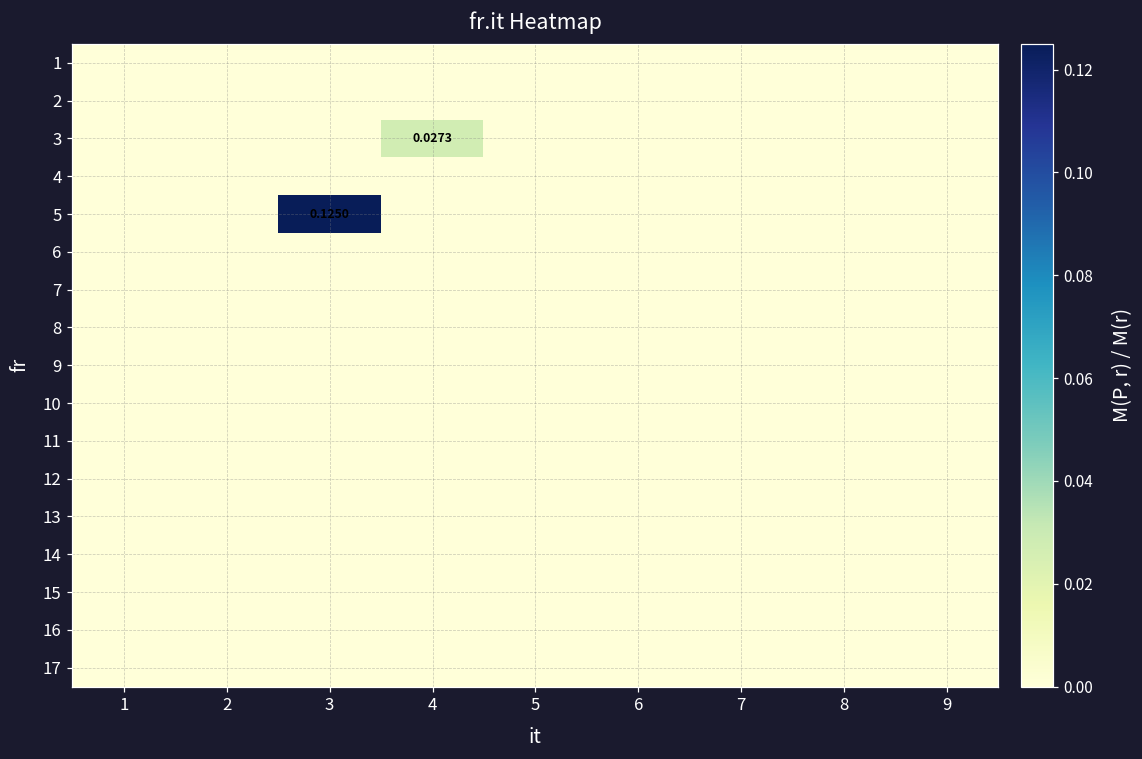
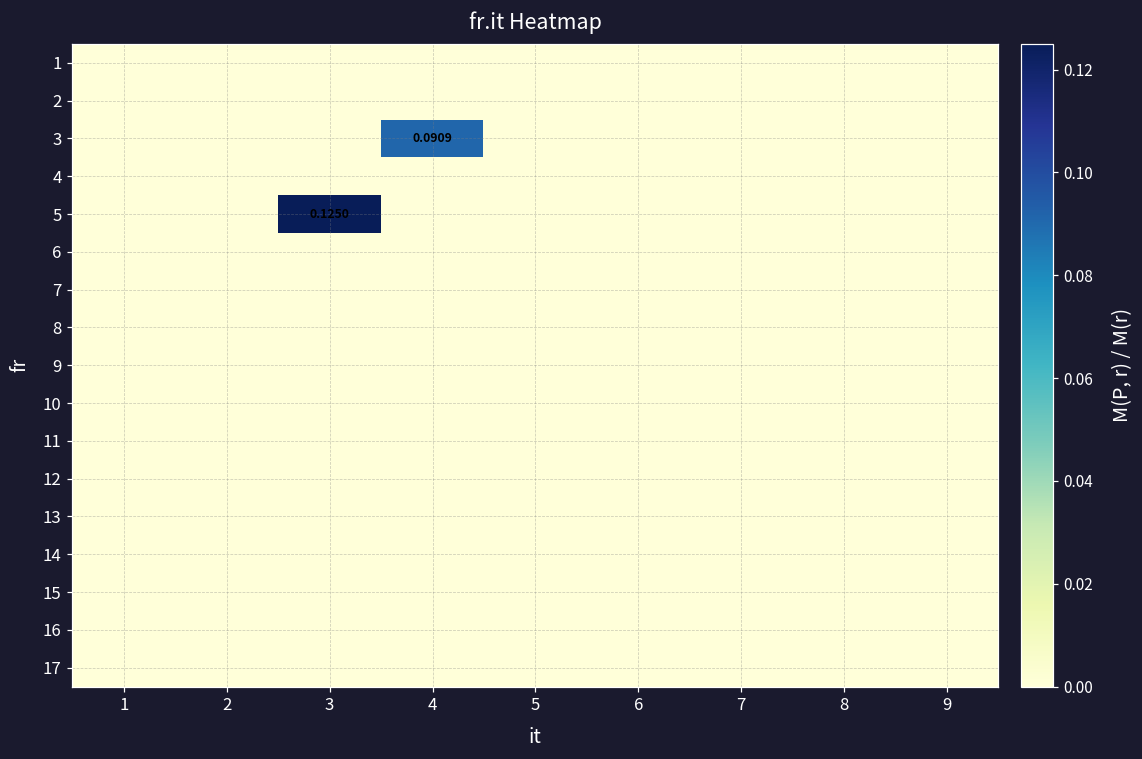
  {
    "3": {
-     "4": 0.0273
+     "4": 0.0909
    },
    "5": {
      "3": 0.1250
    }
  }
